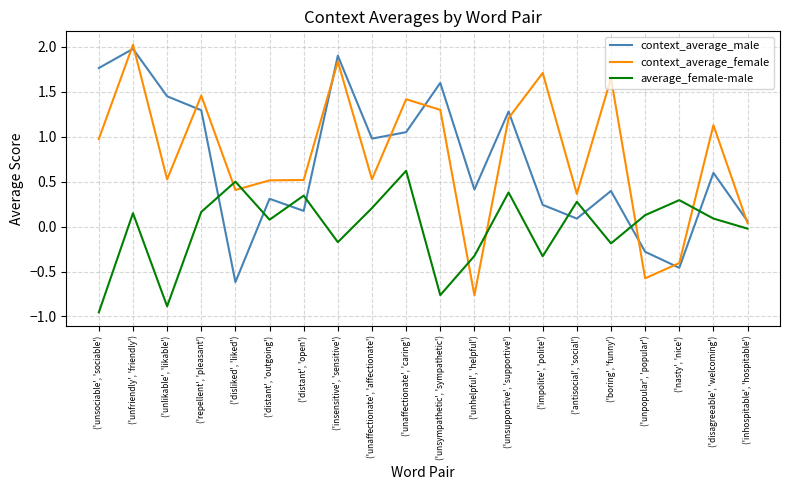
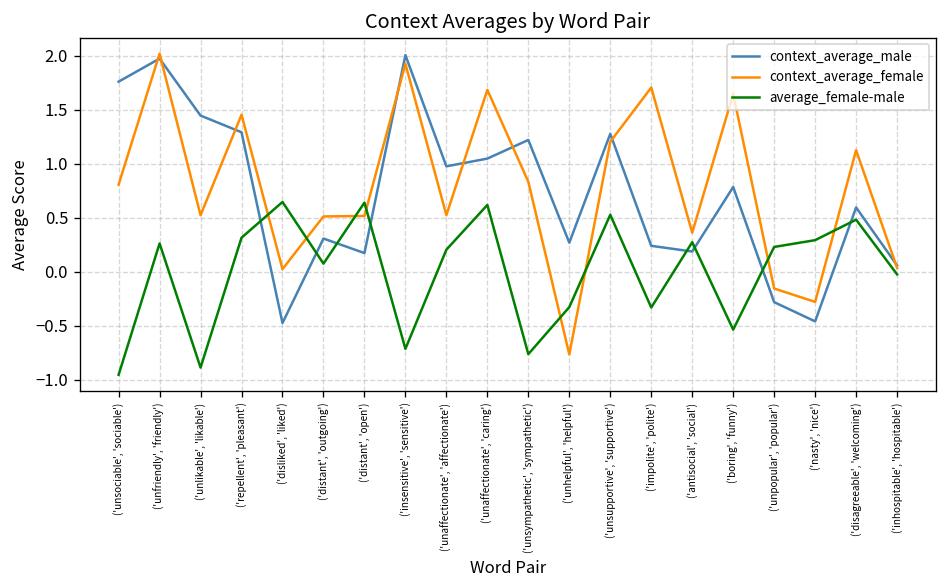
  {
    "context_average_male": {
      "('unsociable', 'sociable')": 1.8,
      "('unfriendly', 'friendly')": 2.0,
      "('unlikable', 'likable')": 1.4,
      "('repellent', 'pleasant')": 1.3,
-     "('disliked', 'liked')": -0.6,
+     "('disliked', 'liked')": -0.5,
      "('distant', 'outgoing')": 0.3,
      "('distant', 'open')": 0.2,
-     "('insensitive', 'sensitive')": 1.9,
+     "('insensitive', 'sensitive')": 2.0,
      "('unaffectionate', 'affectionate')": 1.0,
      "('unaffectionate', 'caring')": 1.0,
-     "('unsympathetic', 'sympathetic')": 1.6,
-     "('unhelpful', 'helpful')": 0.4,
+     "('unsympathetic', 'sympathetic')": 1.2,
+     "('unhelpful', 'helpful')": 0.3,
      "('unsupportive', 'supportive')": 1.3,
      "('impolite', 'polite')": 0.2,
-     "('antisocial', 'social')": 0.1,
-     "('boring', 'funny')": 0.4,
+     "('antisocial', 'social')": 0.2,
+     "('boring', 'funny')": 0.8,
      "('unpopular', 'popular')": -0.3,
      "('nasty', 'nice')": -0.5,
      "('disagreeable', 'welcoming')": 0.6
    },
    "context_average_female": {
-     "('unsociable', 'sociable')": 1.0,
+     "('unsociable', 'sociable')": 0.8,
      "('unfriendly', 'friendly')": 2.0,
      "('unlikable', 'likable')": 0.5,
      "('repellent', 'pleasant')": 1.5,
-     "('disliked', 'liked')": 0.4,
+     "('disliked', 'liked')": 0.0,
      "('distant', 'outgoing')": 0.5,
      "('distant', 'open')": 0.5,
-     "('insensitive', 'sensitive')": 1.8,
+     "('insensitive', 'sensitive')": 1.9,
      "('unaffectionate', 'affectionate')": 0.5,
-     "('unaffectionate', 'caring')": 1.4,
-     "('unsympathetic', 'sympathetic')": 1.3,
+     "('unaffectionate', 'caring')": 1.7,
+     "('unsympathetic', 'sympathetic')": 0.8,
      "('unhelpful', 'helpful')": -0.8,
      "('unsupportive', 'supportive')": 1.2,
      "('impolite', 'polite')": 1.7,
      "('antisocial', 'social')": 0.4,
-     "('unpopular', 'popular')": -0.6,
-     "('nasty', 'nice')": -0.4,
+     "('unpopular', 'popular')": -0.2,
+     "('nasty', 'nice')": -0.3,
      "('disagreeable', 'welcoming')": 1.1
    },
    "average_female-male": {
      "('unsociable', 'sociable')": -1.0,
-     "('unfriendly', 'friendly')": 0.1,
+     "('unfriendly', 'friendly')": 0.3,
      "('unlikable', 'likable')": -0.9,
-     "('repellent', 'pleasant')": 0.2,
-     "('disliked', 'liked')": 0.5,
+     "('repellent', 'pleasant')": 0.3,
+     "('disliked', 'liked')": 0.6,
      "('distant', 'outgoing')": 0.1,
-     "('distant', 'open')": 0.3,
-     "('insensitive', 'sensitive')": -0.2,
+     "('distant', 'open')": 0.6,
+     "('insensitive', 'sensitive')": -0.7,
      "('unaffectionate', 'affectionate')": 0.2,
      "('unaffectionate', 'caring')": 0.6,
      "('unsympathetic', 'sympathetic')": -0.8,
      "('unhelpful', 'helpful')": -0.3,
-     "('unsupportive', 'supportive')": 0.4,
+     "('unsupportive', 'supportive')": 0.5,
      "('impolite', 'polite')": -0.3,
      "('antisocial', 'social')": 0.3,
-     "('boring', 'funny')": -0.2,
-     "('unpopular', 'popular')": 0.1,
+     "('boring', 'funny')": -0.5,
+     "('unpopular', 'popular')": 0.2,
      "('nasty', 'nice')": 0.3,
-     "('disagreeable', 'welcoming')": 0.1,
+     "('disagreeable', 'welcoming')": 0.5,
      "('inhospitable', 'hospitable')": 0.0
    }
  }
